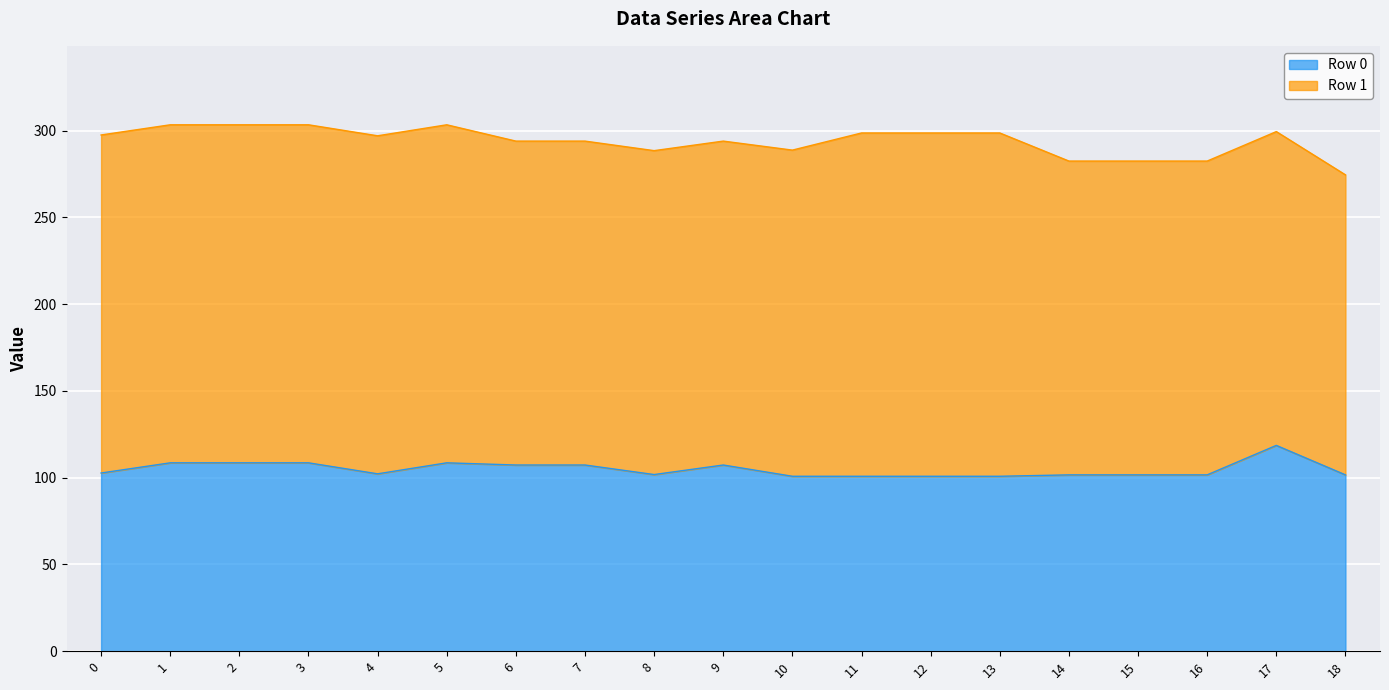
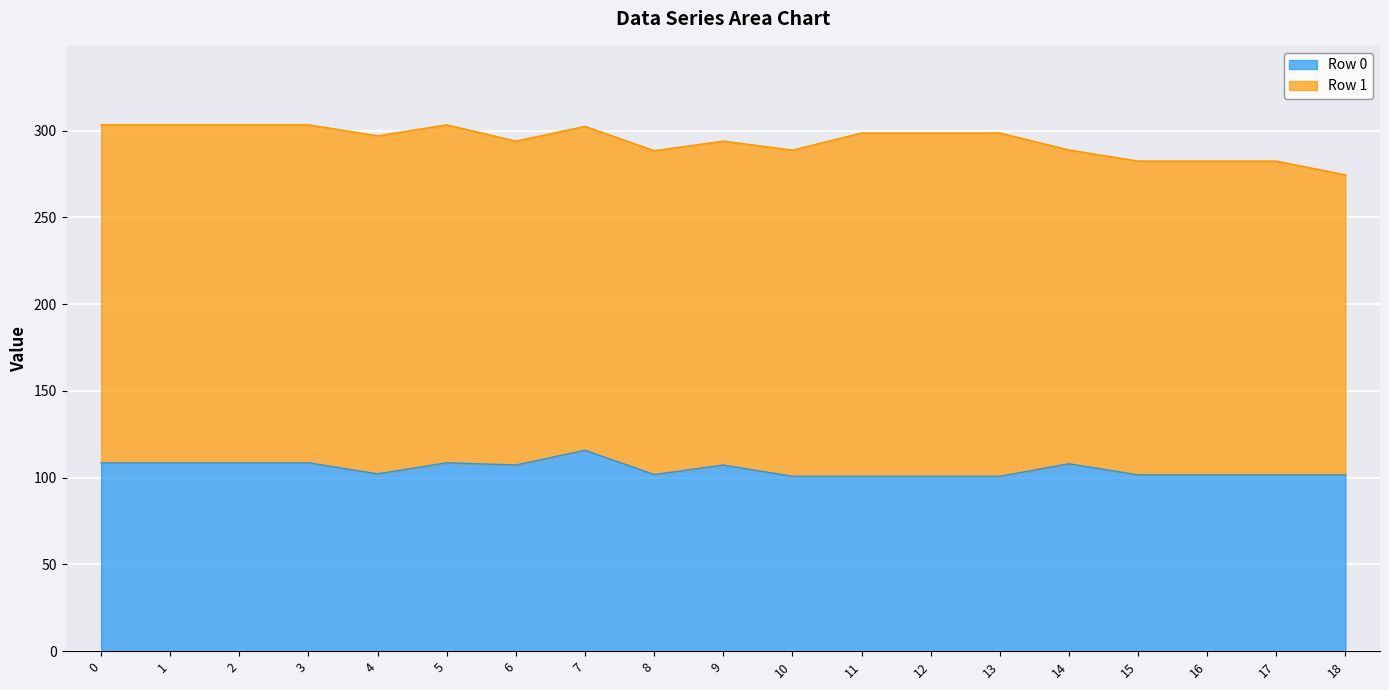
  {
    "Row 0": {
-     "0": 103,
+     "0": 109,
      "1": 109,
      "2": 109,
      "3": 109,
      "4": 102,
      "5": 109,
      "6": 107,
-     "7": 107,
+     "7": 116,
      "8": 102,
      "9": 107,
      "10": 101,
      "11": 101,
      "12": 101,
      "13": 101,
-     "14": 102,
+     "14": 108,
      "15": 102,
      "16": 102,
-     "17": 119,
+     "17": 102,
      "18": 102
    },
    "Row 1": {
      "0": 195,
      "1": 195,
      "2": 195,
      "3": 195,
      "4": 195,
      "5": 195,
      "6": 187,
      "7": 187,
      "8": 187,
      "9": 187,
      "10": 188,
      "11": 198,
      "12": 198,
      "13": 198,
      "14": 181,
      "15": 181,
      "16": 181,
      "17": 181,
      "18": 173
    }
  }
